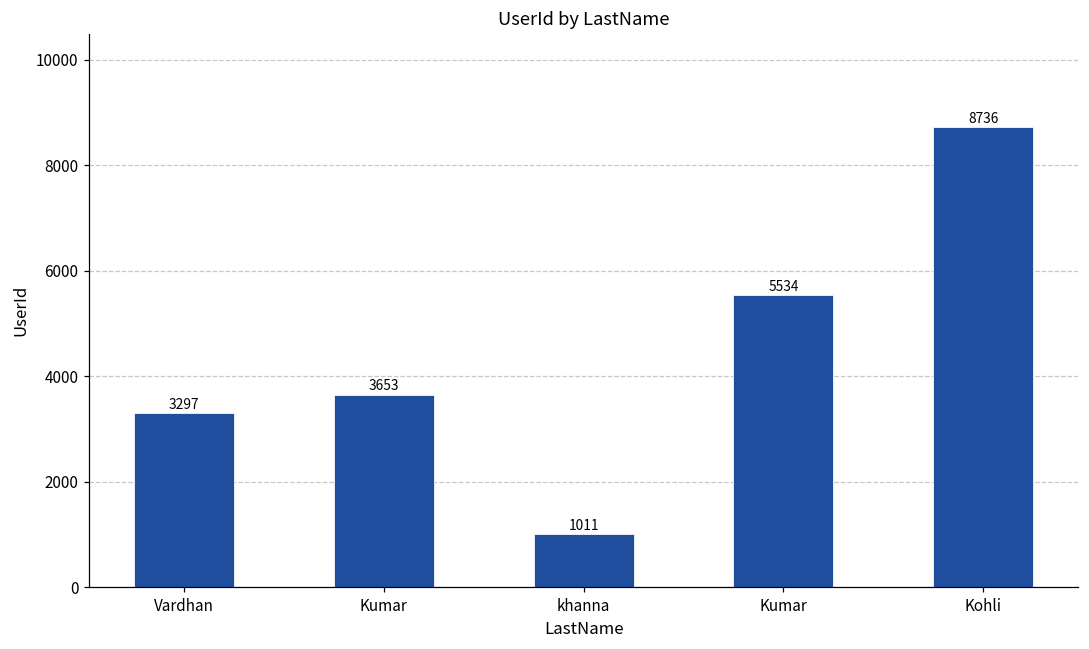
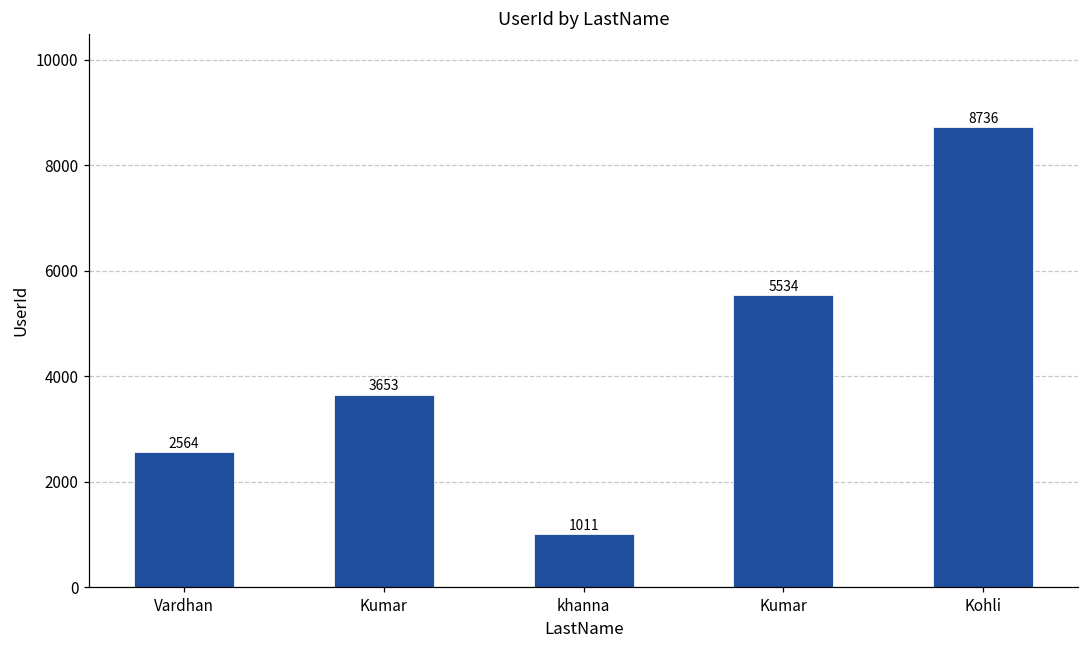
  {
-   "Vardhan": 3297,
+   "Vardhan": 2564,
    "khanna": 1011,
    "Kohli": 8736
  }
